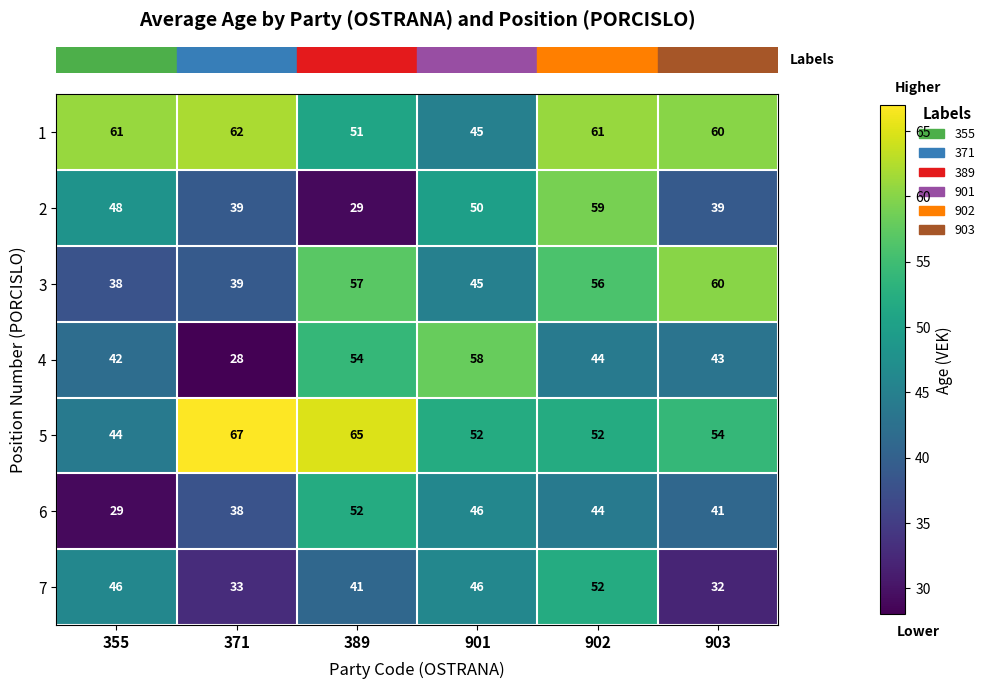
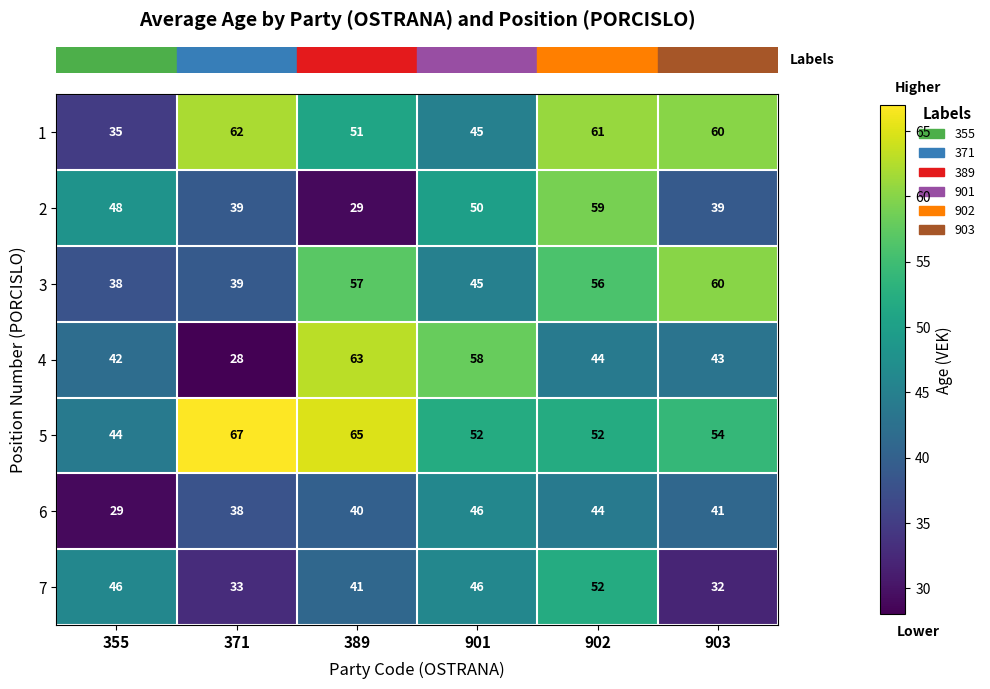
  {
    "1": {
-     "355": 61,
+     "355": 35,
      "371": 62,
      "389": 51,
      "901": 45,
      "902": 61,
      "903": 60
    },
    "2": {
      "355": 48,
      "371": 39,
      "389": 29,
      "901": 50,
      "902": 59,
      "903": 39
    },
    "3": {
      "355": 38,
      "371": 39,
      "389": 57,
      "901": 45,
      "902": 56,
      "903": 60
    },
    "4": {
      "355": 42,
      "371": 28,
-     "389": 54,
+     "389": 63,
      "901": 58,
      "902": 44,
      "903": 43
    },
    "5": {
      "355": 44,
      "371": 67,
      "389": 65,
      "901": 52,
      "902": 52,
      "903": 54
    },
    "6": {
      "355": 29,
      "371": 38,
-     "389": 52,
+     "389": 40,
      "901": 46,
      "902": 44,
      "903": 41
    },
    "7": {
      "355": 46,
      "371": 33,
      "389": 41,
      "901": 46,
      "902": 52,
      "903": 32
    }
  }
